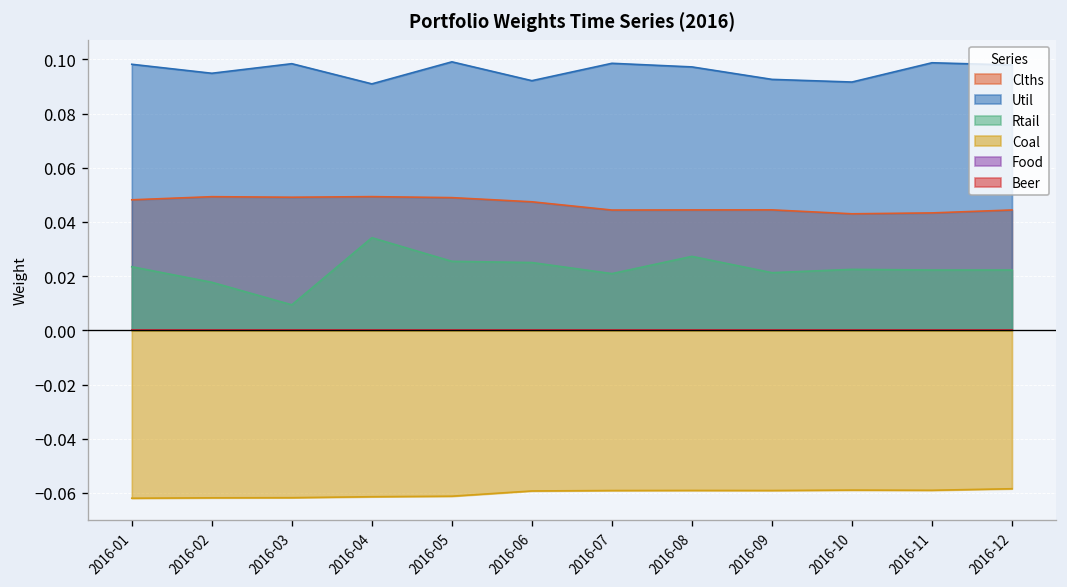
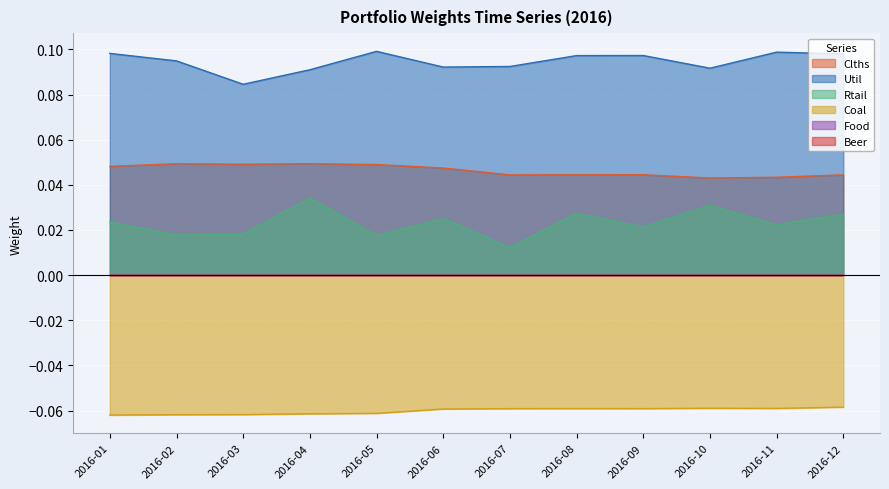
  {
    "Util": {
      "2016-01": 0.098,
      "2016-02": 0.095,
-     "2016-03": 0.098,
+     "2016-03": 0.085,
      "2016-04": 0.091,
      "2016-05": 0.099,
      "2016-06": 0.092,
-     "2016-07": 0.099,
+     "2016-07": 0.092,
      "2016-08": 0.097,
-     "2016-09": 0.093,
+     "2016-09": 0.097,
      "2016-10": 0.092,
      "2016-11": 0.099
    },
    "Rtail": {
      "2016-01": 0.023,
      "2016-02": 0.018,
-     "2016-03": 0.009,
+     "2016-03": 0.018,
      "2016-04": 0.034,
-     "2016-05": 0.025,
+     "2016-05": 0.018,
      "2016-06": 0.025,
-     "2016-07": 0.021,
+     "2016-07": 0.012,
      "2016-08": 0.027,
      "2016-09": 0.021,
-     "2016-10": 0.023,
+     "2016-10": 0.031,
      "2016-11": 0.022,
-     "2016-12": 0.022
+     "2016-12": 0.027
    }
  }
